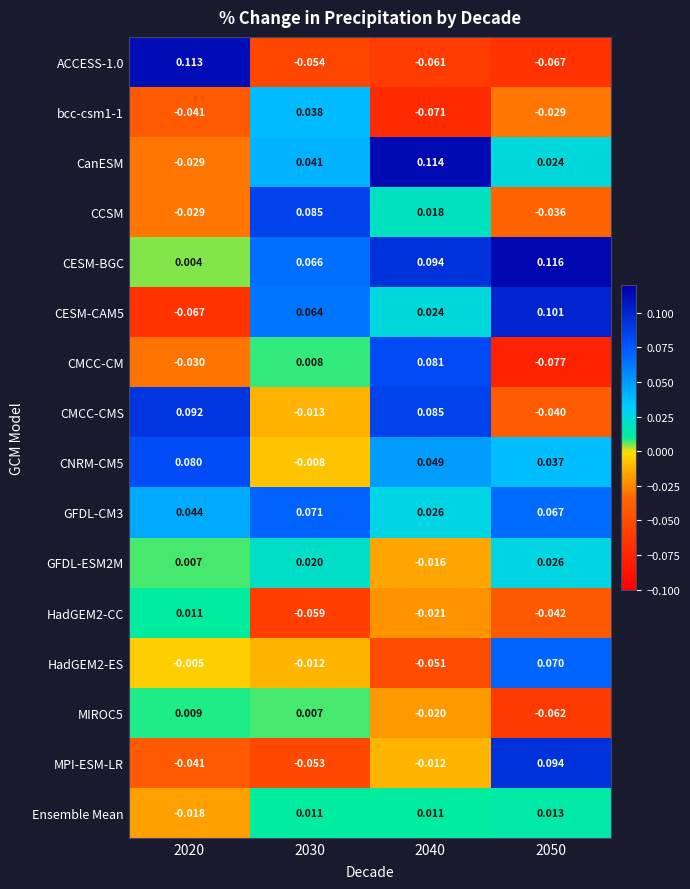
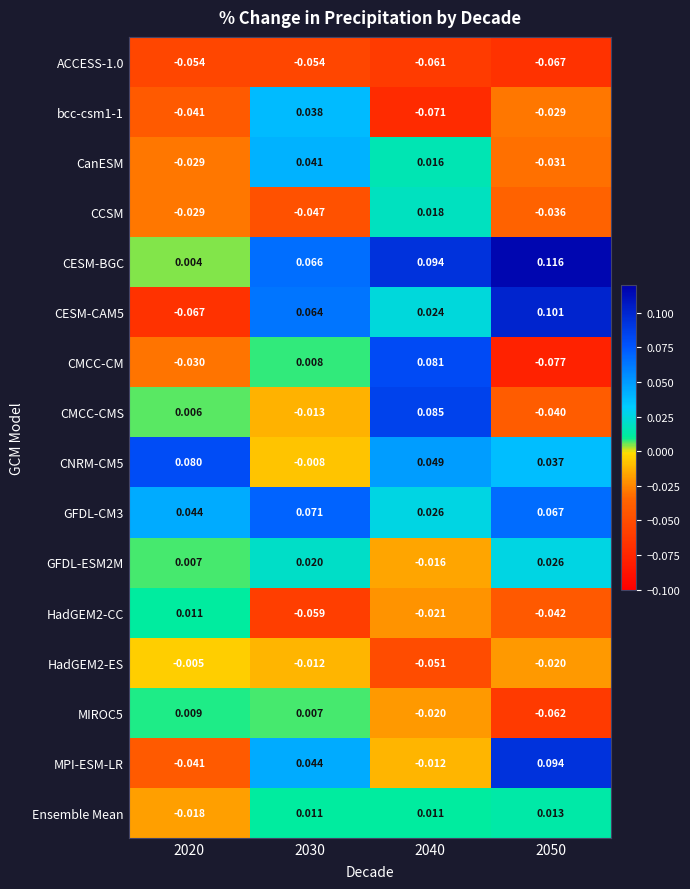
  {
    "ACCESS-1.0": {
-     "2020": 0.113,
+     "2020": -0.054,
      "2030": -0.054,
      "2040": -0.061,
      "2050": -0.067
    },
    "bcc-csm1-1": {
      "2020": -0.041,
      "2030": 0.038,
      "2040": -0.071,
      "2050": -0.029
    },
    "CanESM": {
      "2020": -0.029,
      "2030": 0.041,
-     "2040": 0.114,
-     "2050": 0.024
+     "2040": 0.016,
+     "2050": -0.031
    },
    "CCSM": {
      "2020": -0.029,
-     "2030": 0.085,
+     "2030": -0.047,
      "2040": 0.018,
      "2050": -0.036
    },
    "CESM-BGC": {
      "2020": 0.004,
      "2030": 0.066,
      "2040": 0.094,
      "2050": 0.116
    },
    "CESM-CAM5": {
      "2020": -0.067,
      "2030": 0.064,
      "2040": 0.024,
      "2050": 0.101
    },
    "CMCC-CM": {
      "2020": -0.030,
      "2030": 0.008,
      "2040": 0.081,
      "2050": -0.077
    },
    "CMCC-CMS": {
-     "2020": 0.092,
+     "2020": 0.006,
      "2030": -0.013,
      "2040": 0.085,
      "2050": -0.040
    },
    "CNRM-CM5": {
      "2020": 0.080,
      "2030": -0.008,
      "2040": 0.049,
      "2050": 0.037
    },
    "GFDL-CM3": {
      "2020": 0.044,
      "2030": 0.071,
      "2040": 0.026,
      "2050": 0.067
    },
    "GFDL-ESM2M": {
      "2020": 0.007,
      "2030": 0.020,
      "2040": -0.016,
      "2050": 0.026
    },
    "HadGEM2-CC": {
      "2020": 0.011,
      "2030": -0.059,
      "2040": -0.021,
      "2050": -0.042
    },
    "HadGEM2-ES": {
      "2020": -0.005,
      "2030": -0.012,
      "2040": -0.051,
-     "2050": 0.070
+     "2050": -0.020
    },
    "MIROC5": {
      "2020": 0.009,
      "2030": 0.007,
      "2040": -0.020,
      "2050": -0.062
    },
    "MPI-ESM-LR": {
      "2020": -0.041,
-     "2030": -0.053,
+     "2030": 0.044,
      "2040": -0.012,
      "2050": 0.094
    },
    "Ensemble Mean": {
      "2020": -0.018,
      "2030": 0.011,
      "2040": 0.011,
      "2050": 0.013
    }
  }
